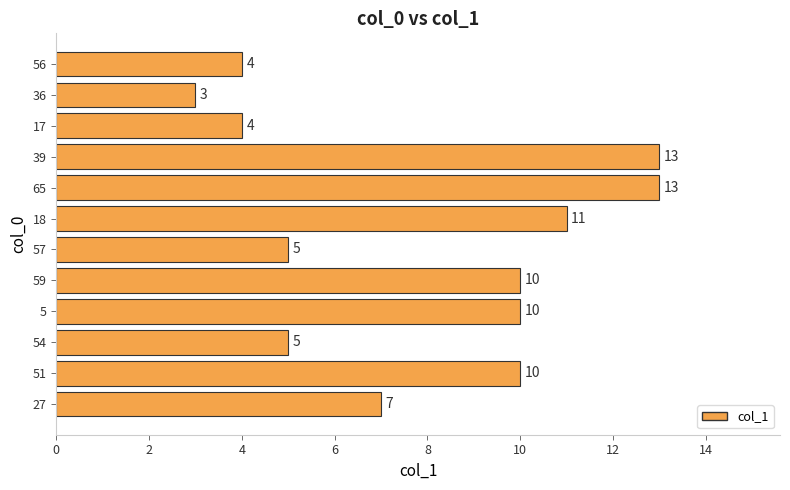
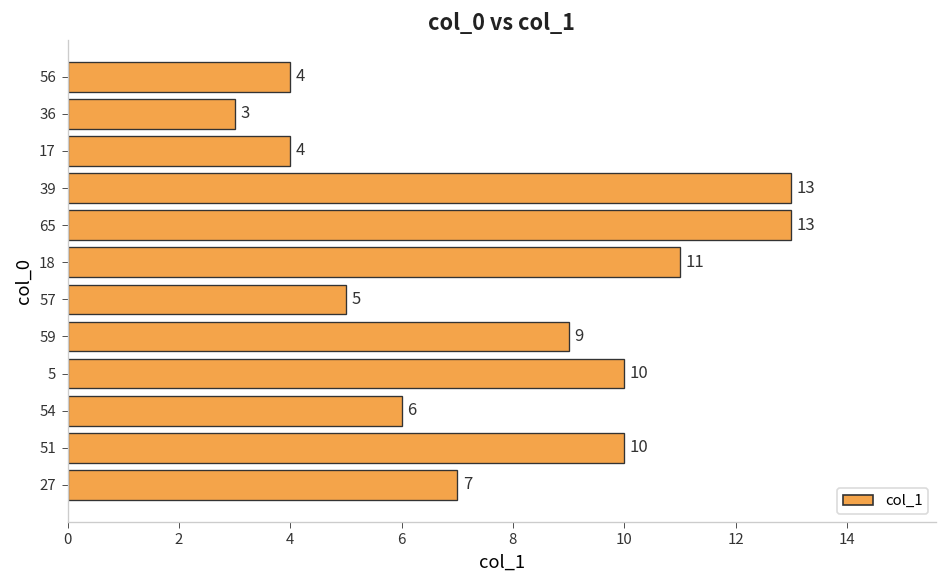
  {
    "56": 4,
    "36": 3,
    "17": 4,
    "39": 13,
    "65": 13,
    "18": 11,
    "57": 5,
-   "59": 10,
+   "59": 9,
    "5": 10,
-   "54": 5,
+   "54": 6,
    "51": 10,
    "27": 7
  }
